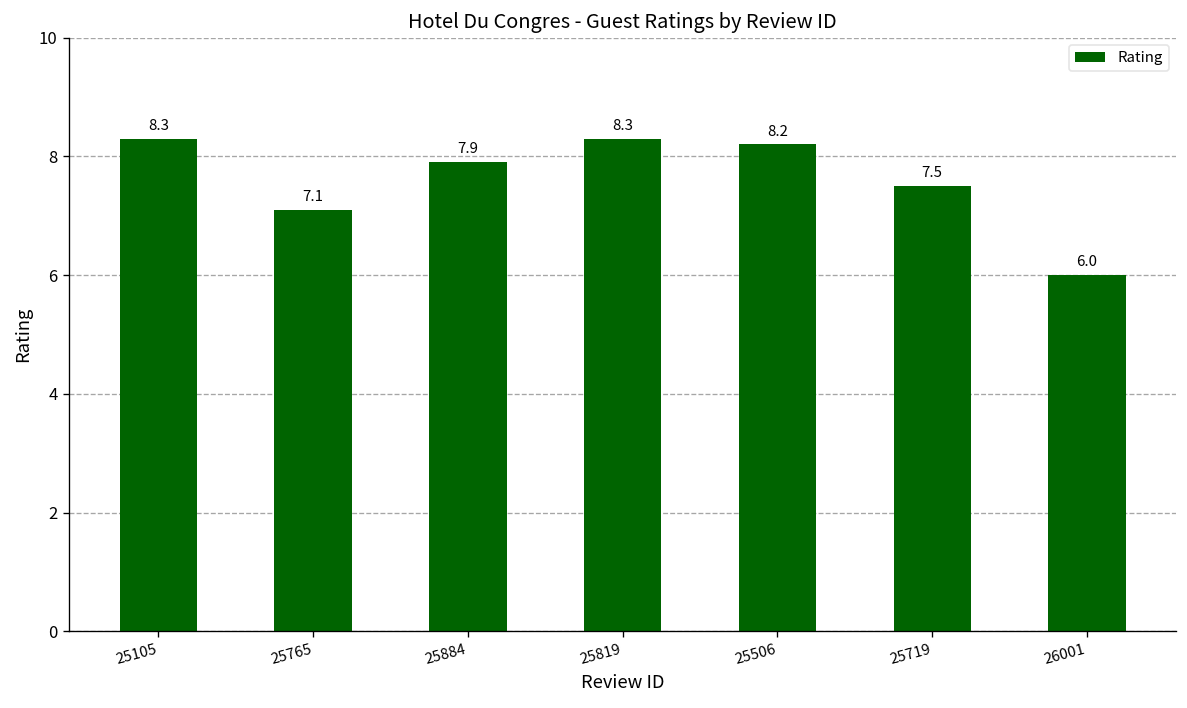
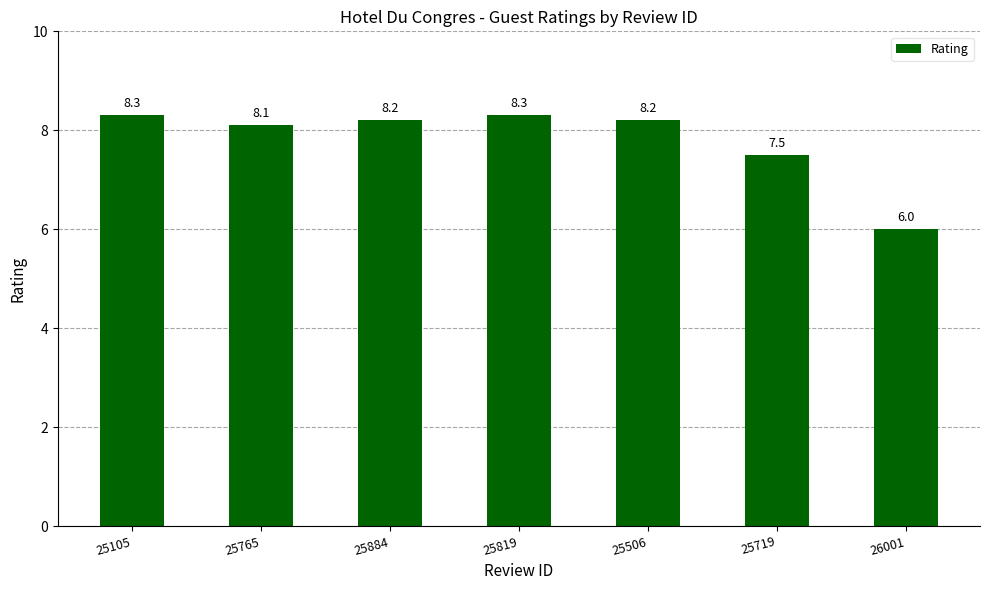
  {
    "25105": 8.3,
-   "25765": 7.1,
-   "25884": 7.9,
+   "25765": 8.1,
+   "25884": 8.2,
    "25819": 8.3,
    "25506": 8.2,
    "25719": 7.5,
    "26001": 6.0
  }
